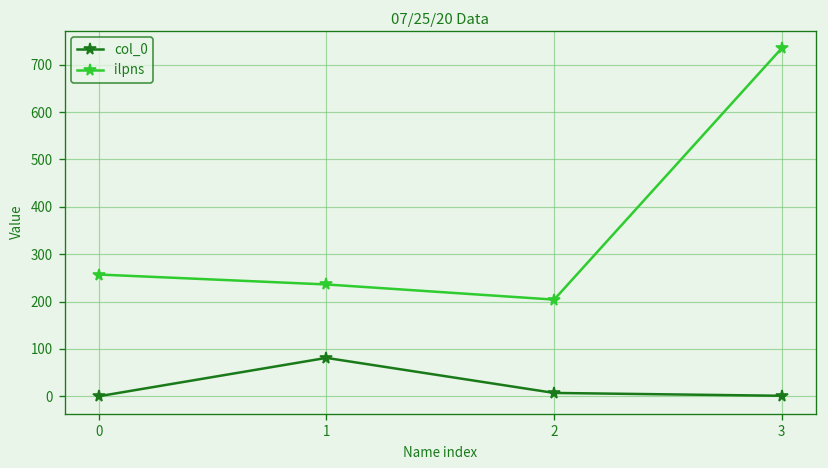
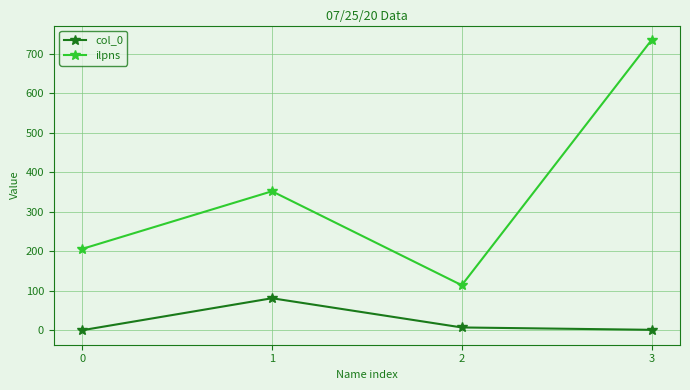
  {
    "col_0": {
      "0": 0,
      "1": 80,
      "2": 10,
      "3": 0
    },
    "ilpns": {
-     "0": 260,
-     "1": 240,
-     "2": 200,
+     "0": 210,
+     "1": 350,
+     "2": 110,
      "3": 740
    }
  }
